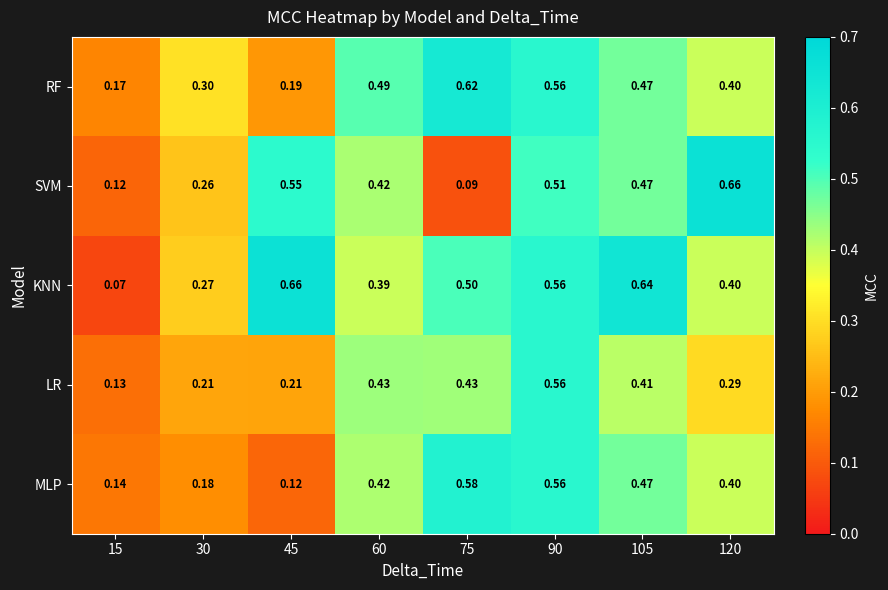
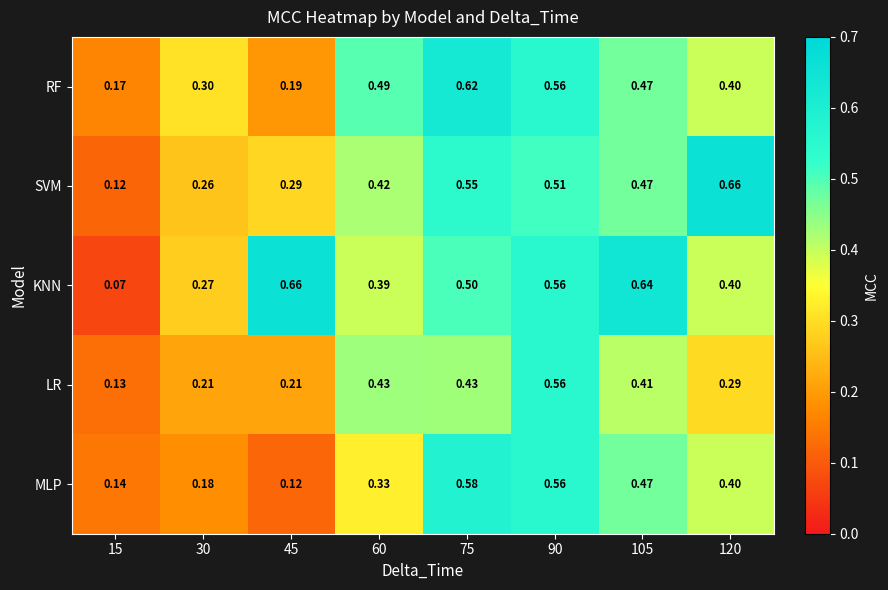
  {
    "RF": {
      "15": 0.17,
      "30": 0.30,
      "45": 0.19,
      "60": 0.49,
      "75": 0.62,
      "90": 0.56,
      "105": 0.47,
      "120": 0.40
    },
    "SVM": {
      "15": 0.12,
      "30": 0.26,
-     "45": 0.55,
+     "45": 0.29,
      "60": 0.42,
-     "75": 0.09,
+     "75": 0.55,
      "90": 0.51,
      "105": 0.47,
      "120": 0.66
    },
    "KNN": {
      "15": 0.07,
      "30": 0.27,
      "45": 0.66,
      "60": 0.39,
      "75": 0.50,
      "90": 0.56,
      "105": 0.64,
      "120": 0.40
    },
    "LR": {
      "15": 0.13,
      "30": 0.21,
      "45": 0.21,
      "60": 0.43,
      "75": 0.43,
      "90": 0.56,
      "105": 0.41,
      "120": 0.29
    },
    "MLP": {
      "15": 0.14,
      "30": 0.18,
      "45": 0.12,
-     "60": 0.42,
+     "60": 0.33,
      "75": 0.58,
      "90": 0.56,
      "105": 0.47,
      "120": 0.40
    }
  }
